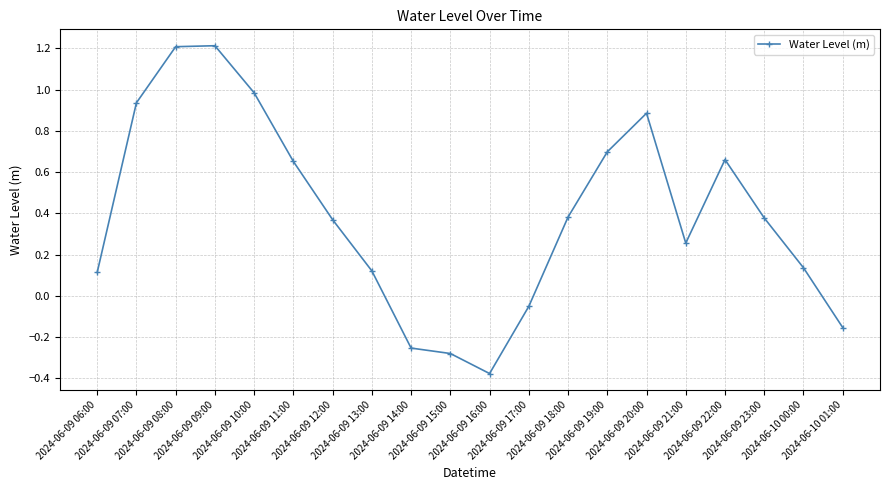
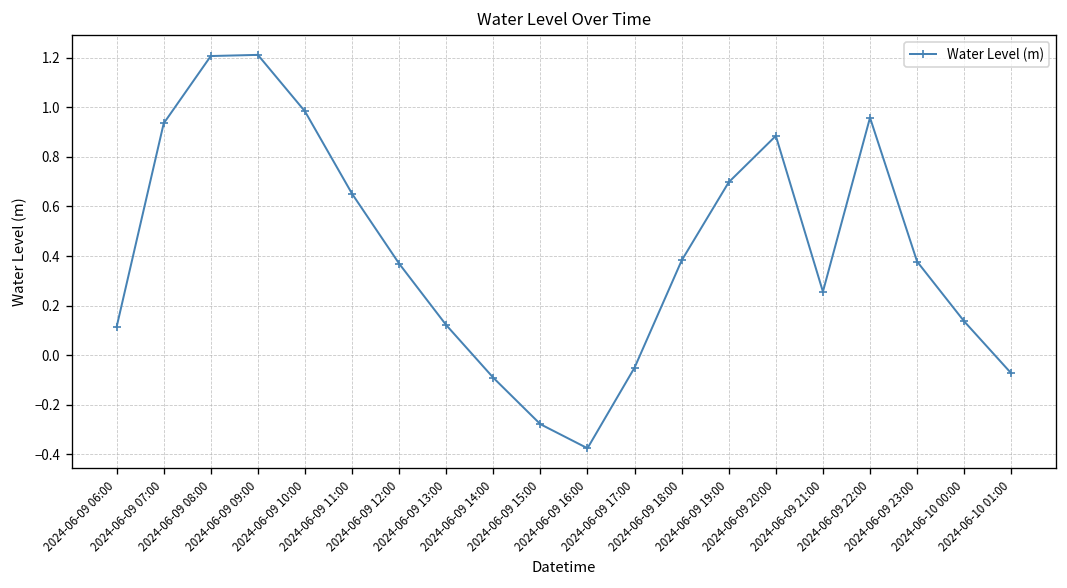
  {
    "2024-06-09 06:00": 0.11,
    "2024-06-09 07:00": 0.94,
    "2024-06-09 08:00": 1.21,
    "2024-06-09 09:00": 1.21,
    "2024-06-09 10:00": 0.98,
    "2024-06-09 11:00": 0.65,
    "2024-06-09 12:00": 0.37,
    "2024-06-09 13:00": 0.12,
-   "2024-06-09 14:00": -0.25,
+   "2024-06-09 14:00": -0.09,
    "2024-06-09 15:00": -0.28,
    "2024-06-09 16:00": -0.38,
    "2024-06-09 17:00": -0.05,
    "2024-06-09 18:00": 0.38,
    "2024-06-09 19:00": 0.70,
    "2024-06-09 20:00": 0.89,
    "2024-06-09 21:00": 0.26,
-   "2024-06-09 22:00": 0.66,
+   "2024-06-09 22:00": 0.96,
    "2024-06-09 23:00": 0.38,
    "2024-06-10 00:00": 0.14,
-   "2024-06-10 01:00": -0.15
+   "2024-06-10 01:00": -0.07
  }
